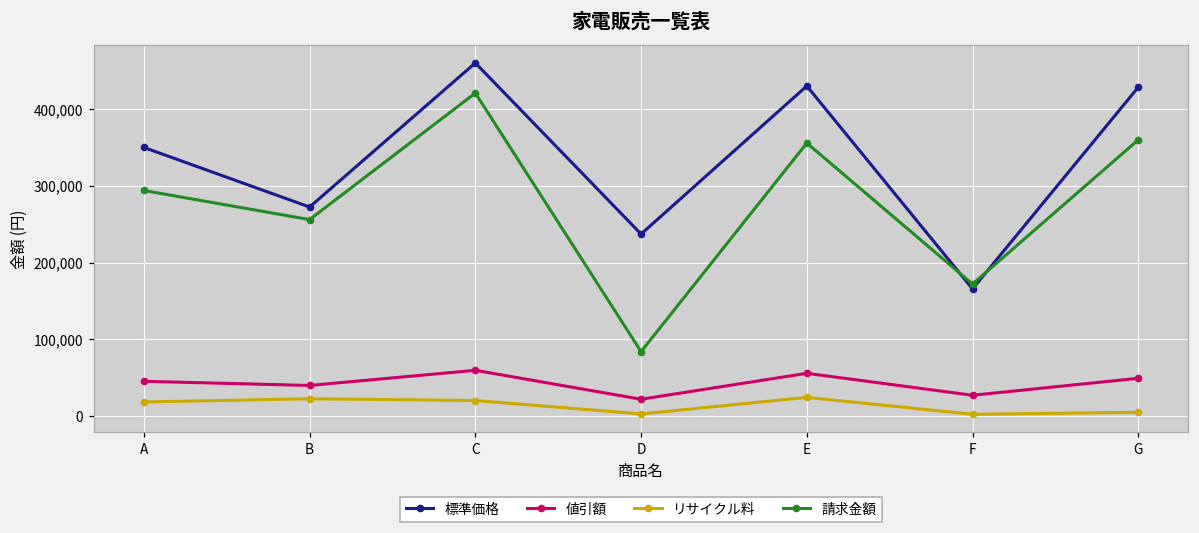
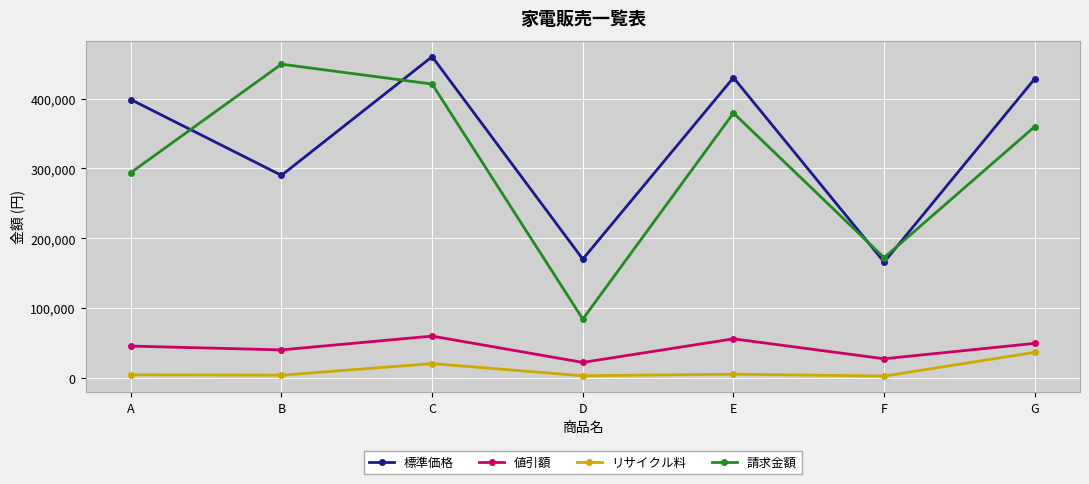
  {
    "標準価格": {
-     "A": "350,000",
-     "B": "270,000",
+     "A": "400,000",
+     "B": "290,000",
      "C": "460,000",
-     "D": "240,000",
+     "D": "170,000",
      "E": "430,000",
      "F": "170,000",
      "G": "430,000"
    },
    "値引額": {
      "A": "50,000",
      "B": "40,000",
      "C": "60,000",
      "D": "20,000",
      "E": "60,000",
      "F": "30,000",
      "G": "50,000"
    },
    "リサイクル料": {
-     "A": "20,000",
-     "B": "20,000",
+     "A": "0",
+     "B": "0",
      "C": "20,000",
      "D": "0",
-     "E": "20,000",
+     "E": "10,000",
      "F": "0",
-     "G": "10,000"
+     "G": "40,000"
    },
    "請求金額": {
      "A": "290,000",
-     "B": "260,000",
+     "B": "450,000",
      "C": "420,000",
      "D": "80,000",
-     "E": "360,000",
+     "E": "380,000",
      "F": "170,000",
      "G": "360,000"
    }
  }
